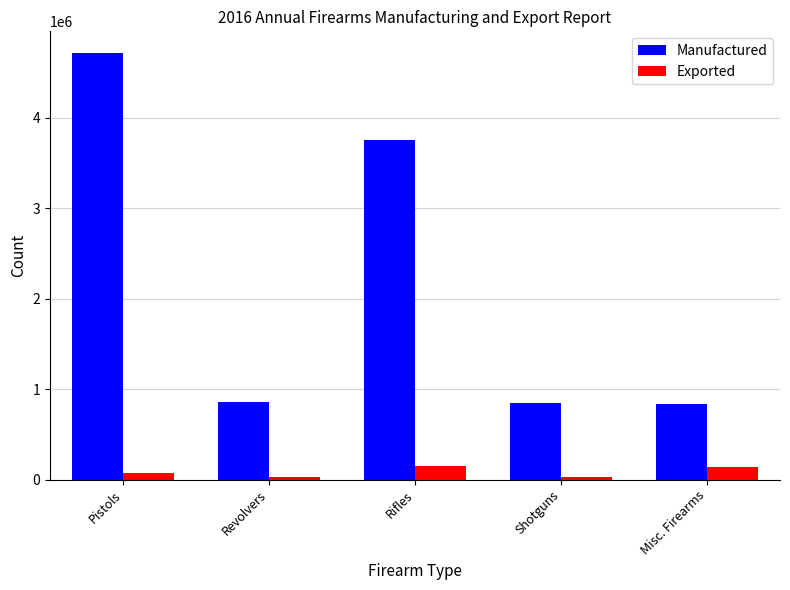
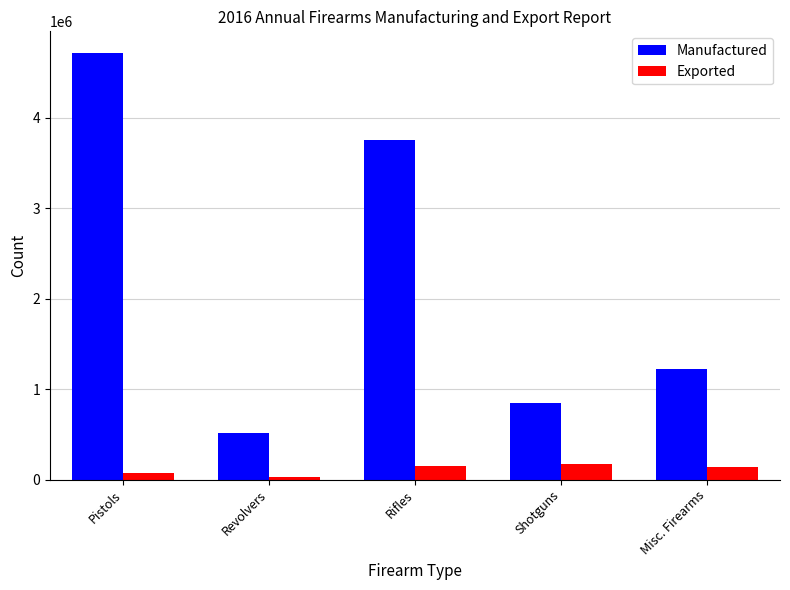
  {
    "Manufactured": {
      "Pistols": 4700000,
-     "Revolvers": 900000,
+     "Revolvers": 500000,
      "Rifles": 3800000,
      "Shotguns": 800000,
-     "Misc. Firearms": 800000
+     "Misc. Firearms": 1200000
    },
    "Exported": {
      "Pistols": 100000,
      "Rifles": 100000,
-     "Shotguns": 0,
+     "Shotguns": 200000,
      "Misc. Firearms": 100000
    }
  }
